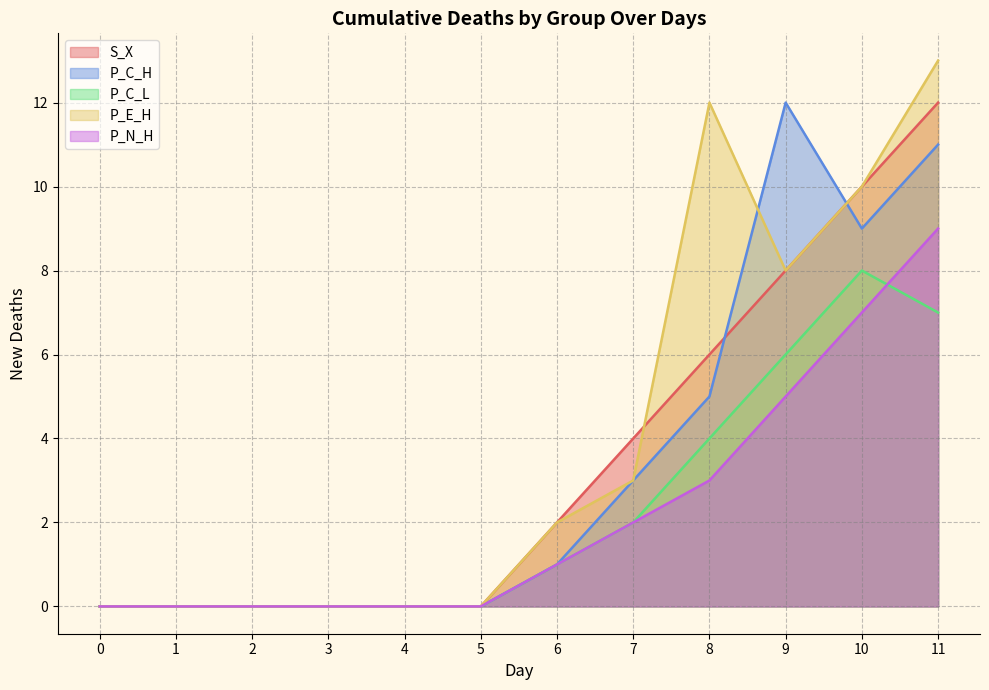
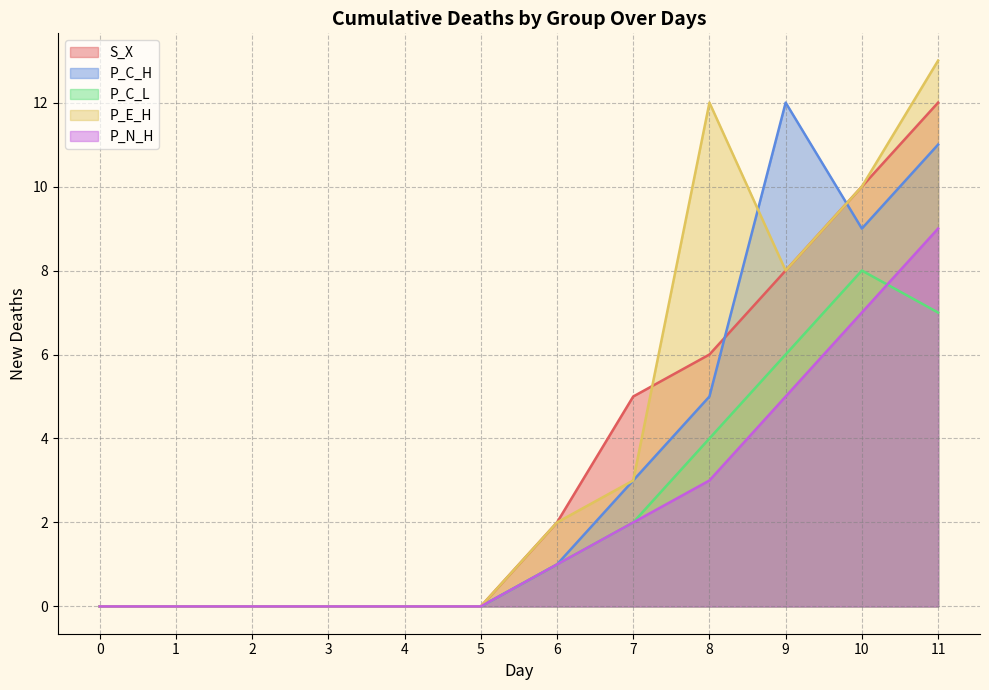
  {
    "S_X": {
-     "7": 4,
+     "7": 5,
      "8": 6,
      "11": 12
    },
    "P_C_H": {
      "8": 5,
      "9": 12,
      "10": 9,
      "11": 11
    },
    "P_C_L": {
      "8": 4,
      "9": 6,
      "10": 8,
      "11": 7
    },
    "P_E_H": {
      "8": 12,
      "11": 13
    },
    "P_N_H": {
      "8": 3,
      "9": 5,
      "10": 7,
      "11": 9
    }
  }
